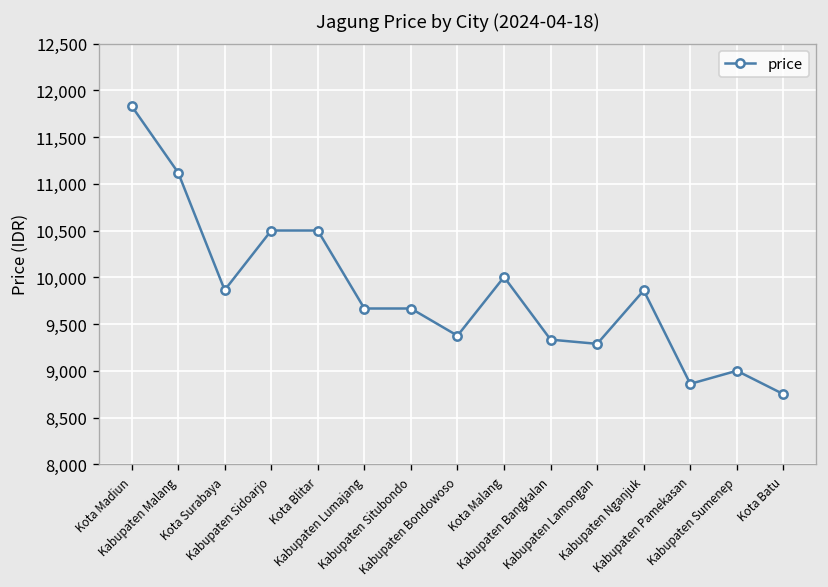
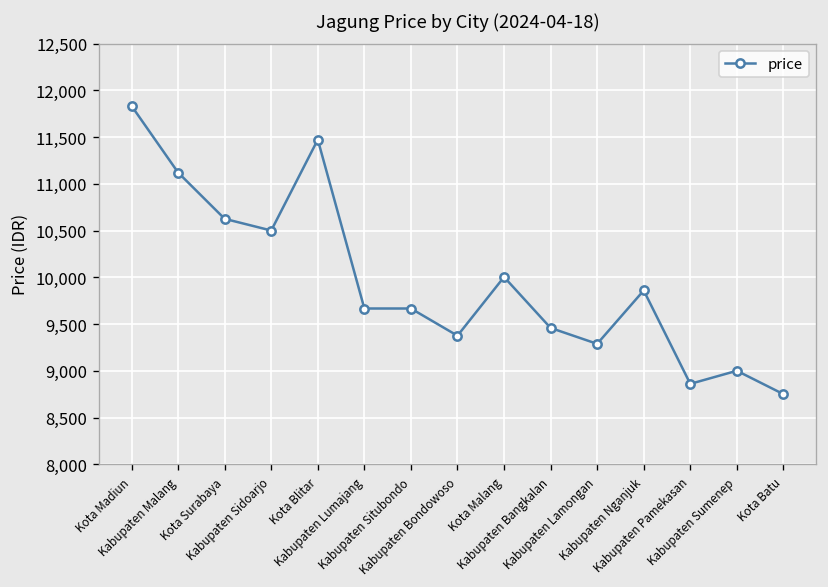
  {
    "Kota Madiun": "11,800",
    "Kabupaten Malang": "11,100",
-   "Kota Surabaya": "9,900",
+   "Kota Surabaya": "10,600",
    "Kabupaten Sidoarjo": "10,500",
-   "Kota Blitar": "10,500",
+   "Kota Blitar": "11,500",
    "Kabupaten Lumajang": "9,700",
    "Kabupaten Situbondo": "9,700",
    "Kabupaten Bondowoso": "9,400",
    "Kota Malang": "10,000",
-   "Kabupaten Bangkalan": "9,300",
+   "Kabupaten Bangkalan": "9,500",
    "Kabupaten Lamongan": "9,300",
    "Kabupaten Nganjuk": "9,900",
    "Kabupaten Pamekasan": "8,900",
    "Kabupaten Sumenep": "9,000",
    "Kota Batu": "8,800"
  }
